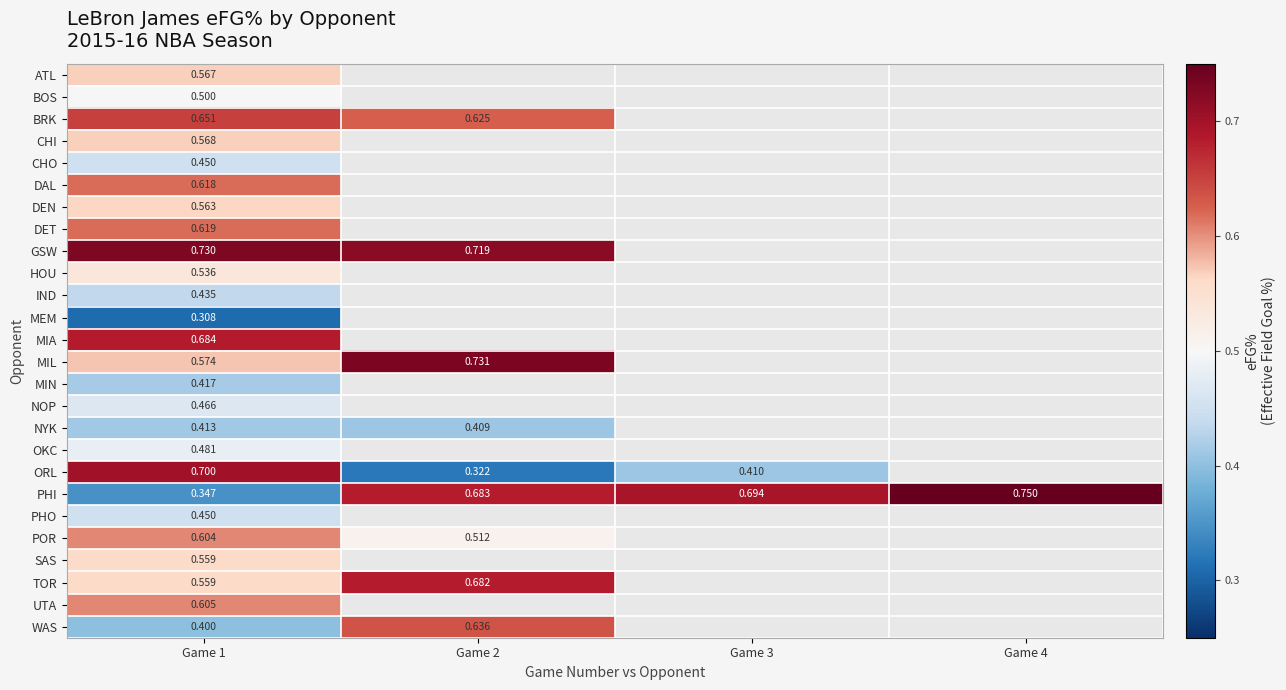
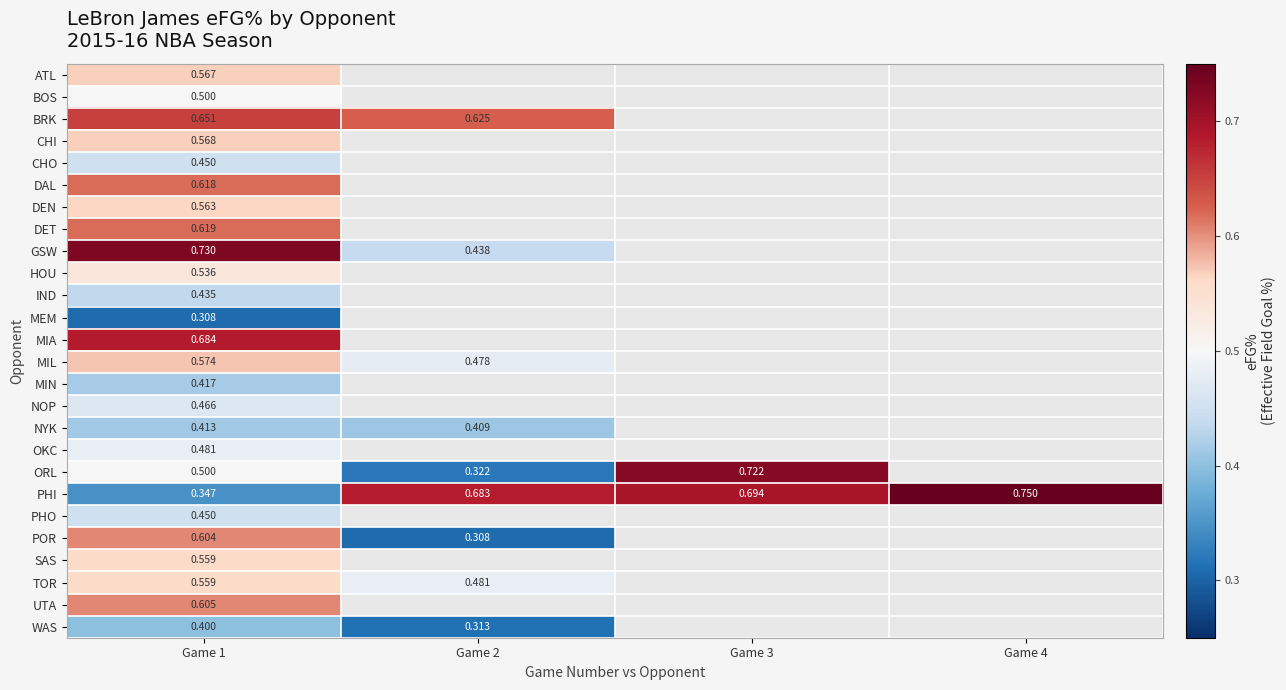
  {
    "ATL": {
      "Game 1": 0.567
    },
    "BOS": {
      "Game 1": 0.500
    },
    "BRK": {
      "Game 1": 0.651,
      "Game 2": 0.625
    },
    "CHI": {
      "Game 1": 0.568
    },
    "CHO": {
      "Game 1": 0.450
    },
    "DAL": {
      "Game 1": 0.618
    },
    "DEN": {
      "Game 1": 0.563
    },
    "DET": {
      "Game 1": 0.619
    },
    "GSW": {
      "Game 1": 0.730,
-     "Game 2": 0.719
+     "Game 2": 0.438
    },
    "HOU": {
      "Game 1": 0.536
    },
    "IND": {
      "Game 1": 0.435
    },
    "MEM": {
      "Game 1": 0.308
    },
    "MIA": {
      "Game 1": 0.684
    },
    "MIL": {
      "Game 1": 0.574,
-     "Game 2": 0.731
+     "Game 2": 0.478
    },
    "MIN": {
      "Game 1": 0.417
    },
    "NOP": {
      "Game 1": 0.466
    },
    "NYK": {
      "Game 1": 0.413,
      "Game 2": 0.409
    },
    "OKC": {
      "Game 1": 0.481
    },
    "ORL": {
-     "Game 1": 0.700,
+     "Game 1": 0.500,
      "Game 2": 0.322,
-     "Game 3": 0.410
+     "Game 3": 0.722
    },
    "PHI": {
      "Game 1": 0.347,
      "Game 2": 0.683,
      "Game 3": 0.694,
      "Game 4": 0.750
    },
    "PHO": {
      "Game 1": 0.450
    },
    "POR": {
      "Game 1": 0.604,
-     "Game 2": 0.512
+     "Game 2": 0.308
    },
    "SAS": {
      "Game 1": 0.559
    },
    "TOR": {
      "Game 1": 0.559,
-     "Game 2": 0.682
+     "Game 2": 0.481
    },
    "UTA": {
      "Game 1": 0.605
    },
    "WAS": {
      "Game 1": 0.400,
-     "Game 2": 0.636
+     "Game 2": 0.313
    }
  }
